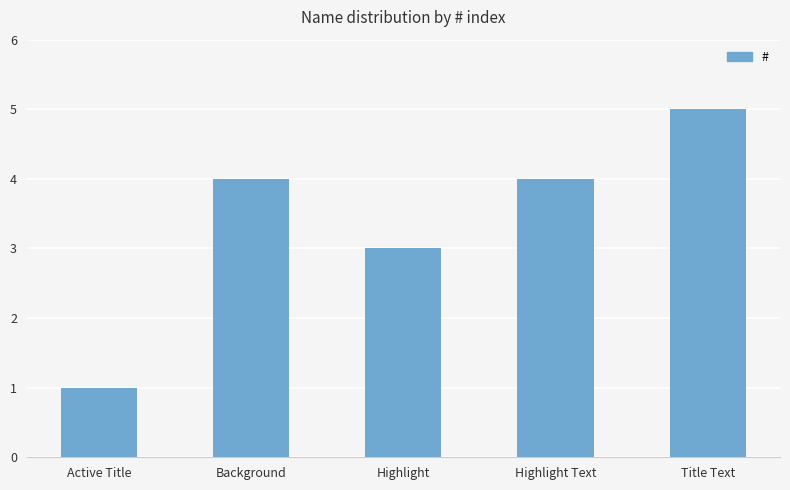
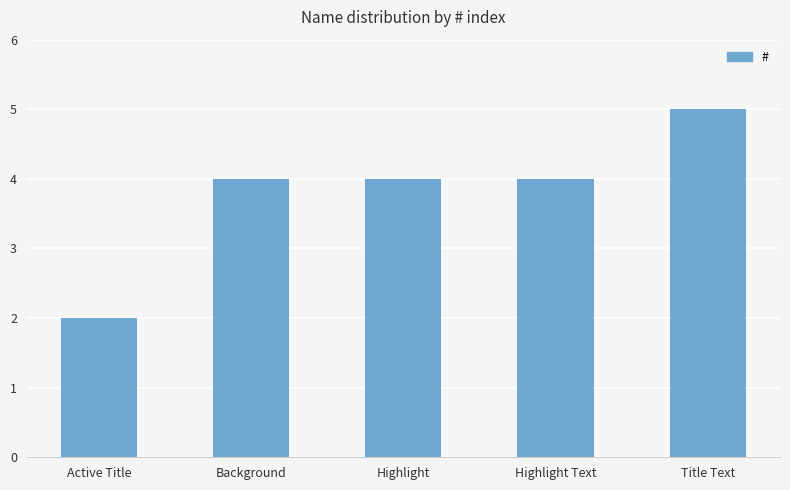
  {
-   "Active Title": 1,
+   "Active Title": 2,
    "Background": 4,
-   "Highlight": 3,
+   "Highlight": 4,
    "Highlight Text": 4,
    "Title Text": 5
  }
